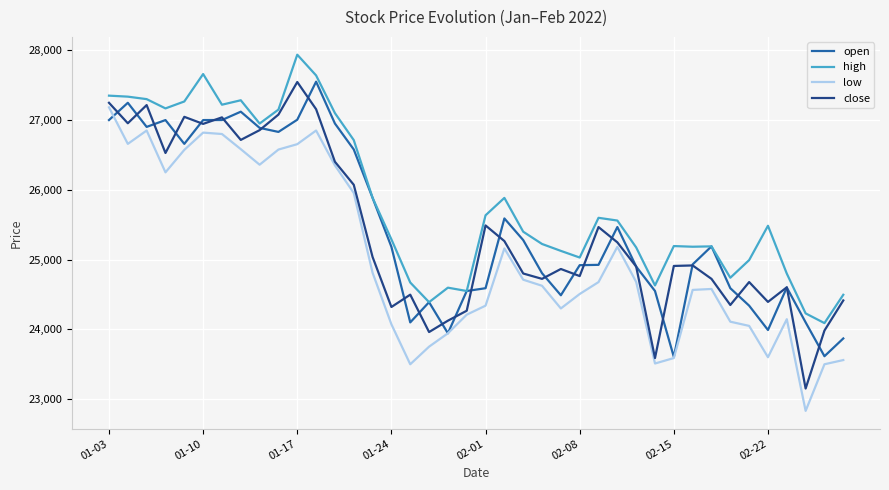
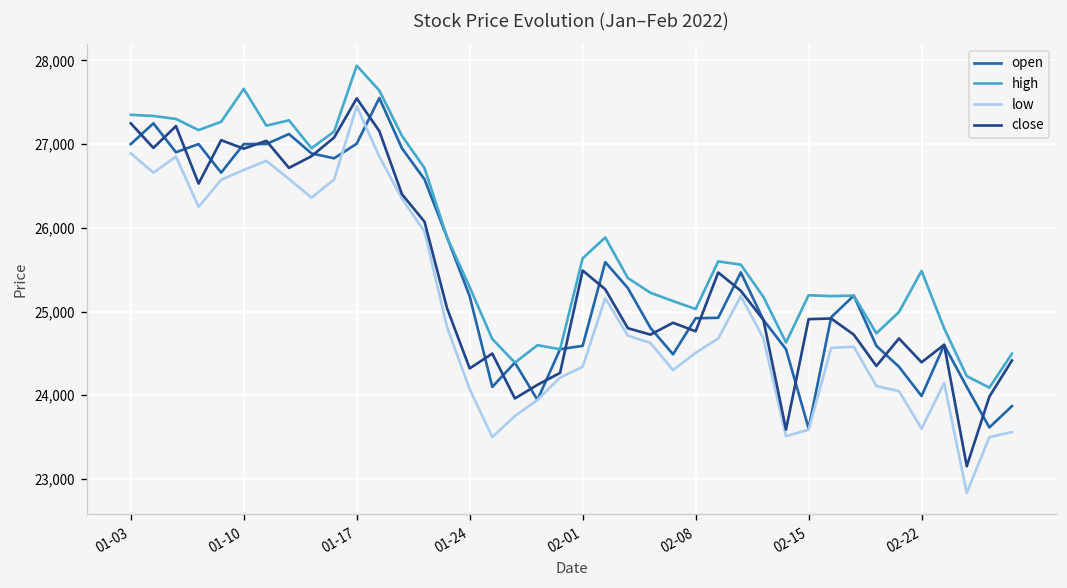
  {
    "high": {
      "01-03": "27,300",
      "01-10": "27,700",
      "01-17": "27,900",
      "01-24": "25,300",
      "02-01": "25,600",
      "02-08": "25,000",
      "02-15": "25,200",
      "02-22": "25,500"
    },
    "low": {
-     "01-03": "27,200",
-     "01-10": "26,800",
-     "01-17": "26,700",
+     "01-03": "26,900",
+     "01-10": "26,700",
+     "01-17": "27,500",
      "01-24": "24,100",
      "02-01": "24,300",
      "02-08": "24,500",
      "02-22": "23,600"
    }
  }
